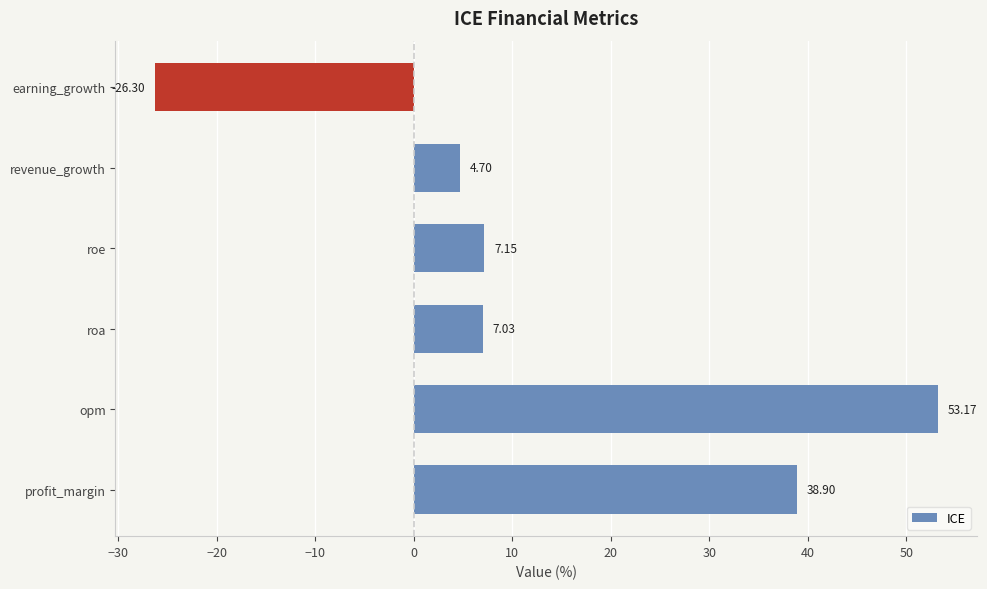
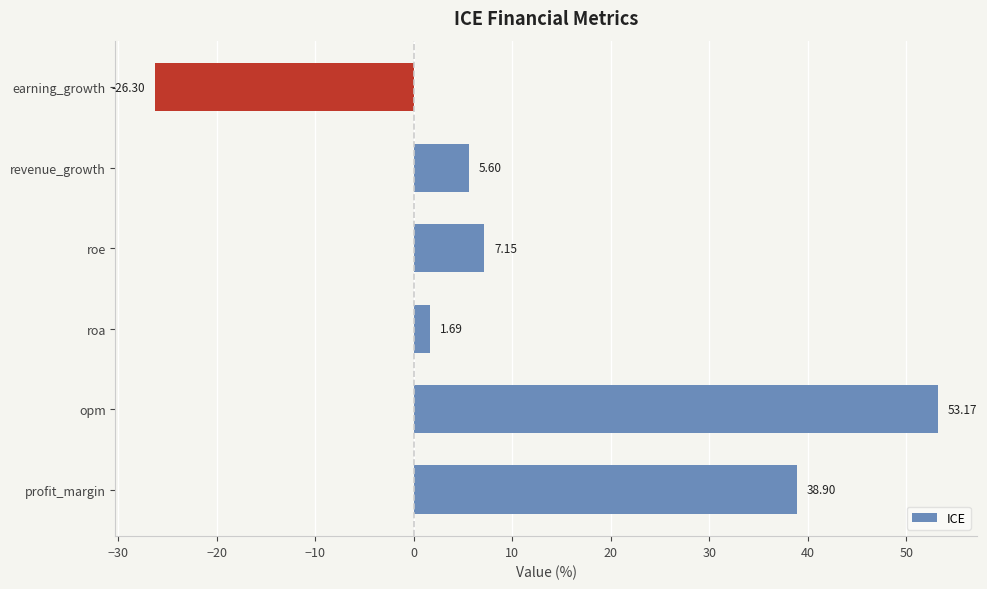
  {
    "earning_growth": -26.30,
-   "revenue_growth": 4.70,
+   "revenue_growth": 5.60,
    "roe": 7.15,
-   "roa": 7.03,
+   "roa": 1.69,
    "opm": 53.17,
    "profit_margin": 38.90
  }
